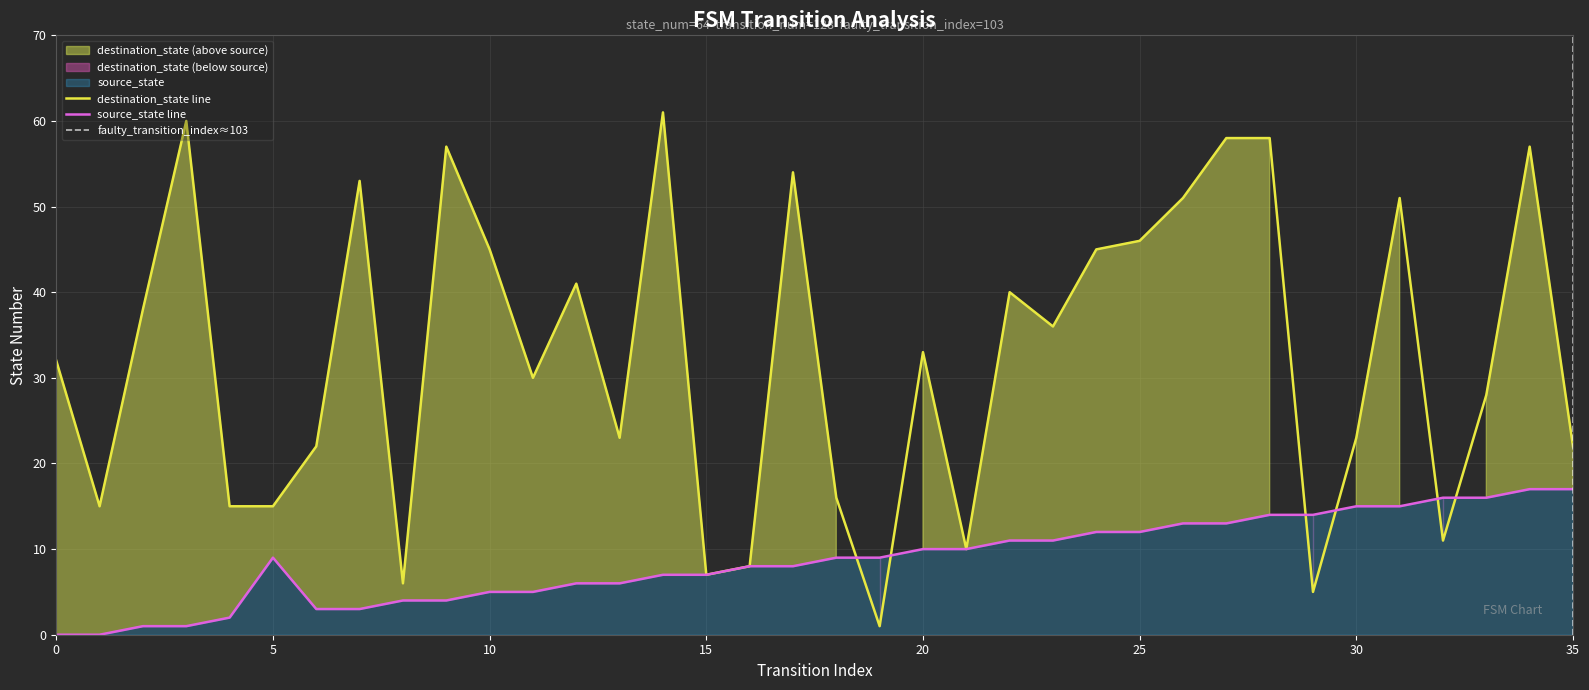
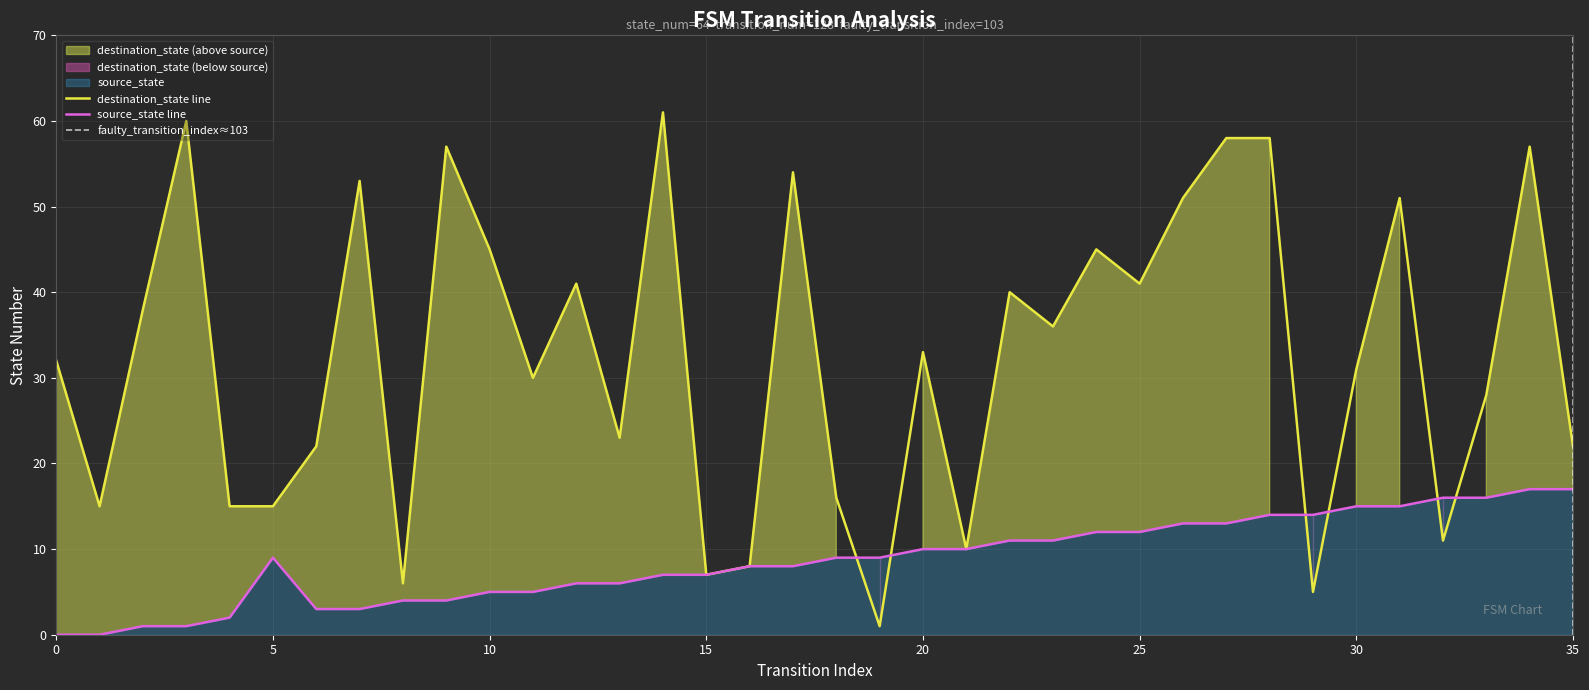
  {
    "destination_state line": {
      "0": 32,
      "5": 15,
      "10": 45,
      "20": 33,
-     "25": 46,
-     "30": 23,
+     "25": 41,
+     "30": 31,
      "35": 22
    },
    "source_state": {
      "0": 0,
      "5": 9,
      "10": 5,
      "20": 10,
      "25": 12,
      "30": 15,
      "35": 17
    }
  }
